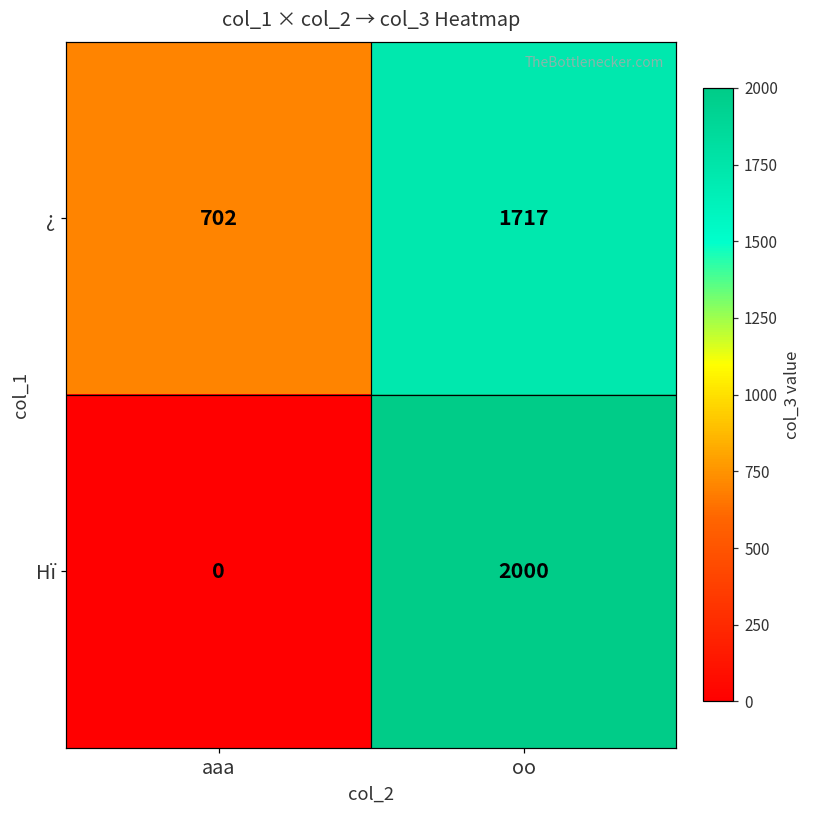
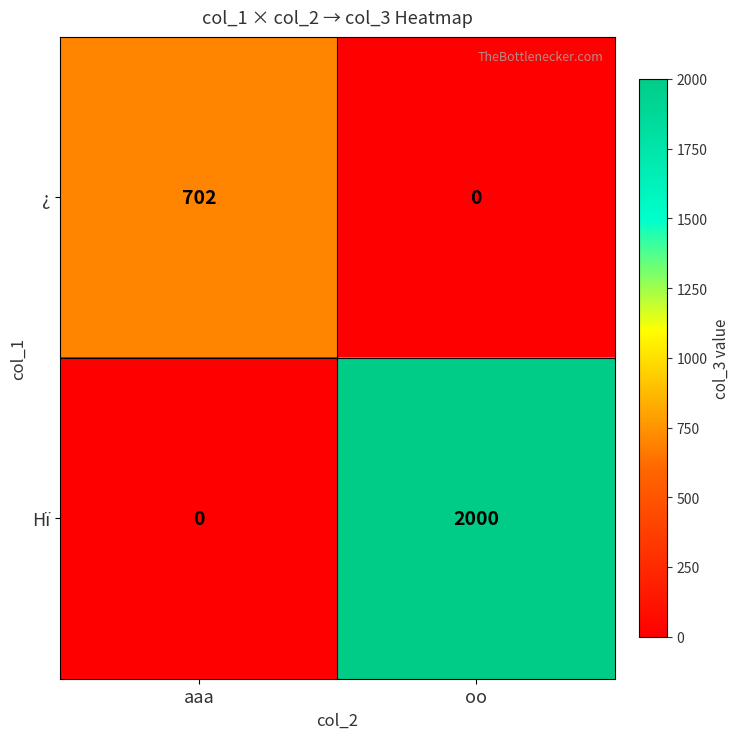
  {
    "¿": {
      "aaa": 702,
-     "oo": 1717
+     "oo": 0
    },
    "Hï": {
      "aaa": 0,
      "oo": 2000
    }
  }
